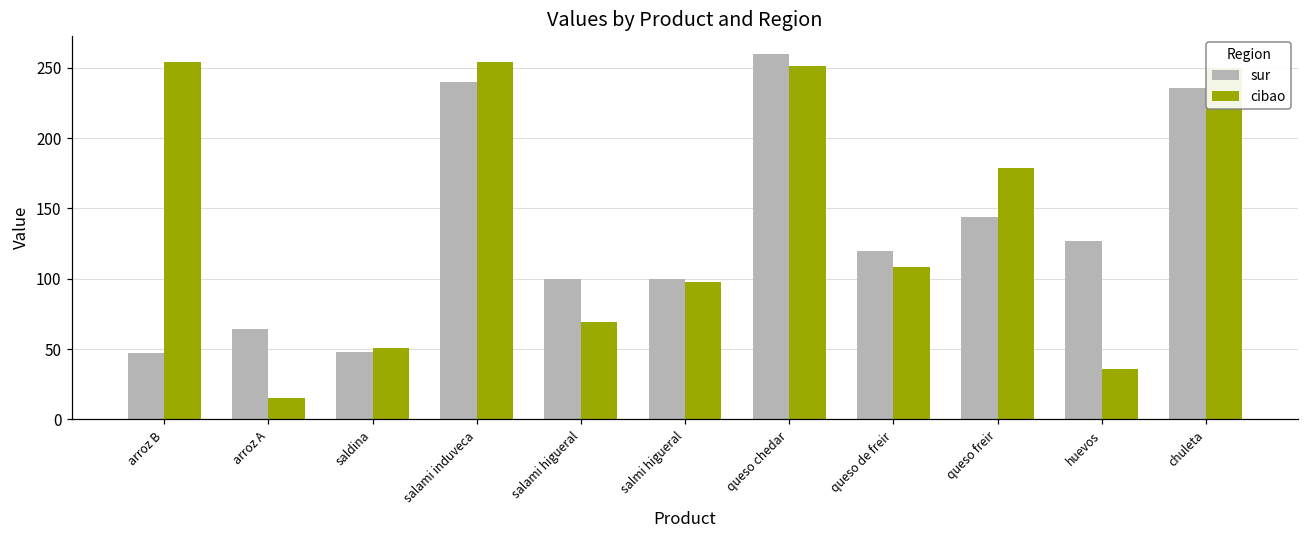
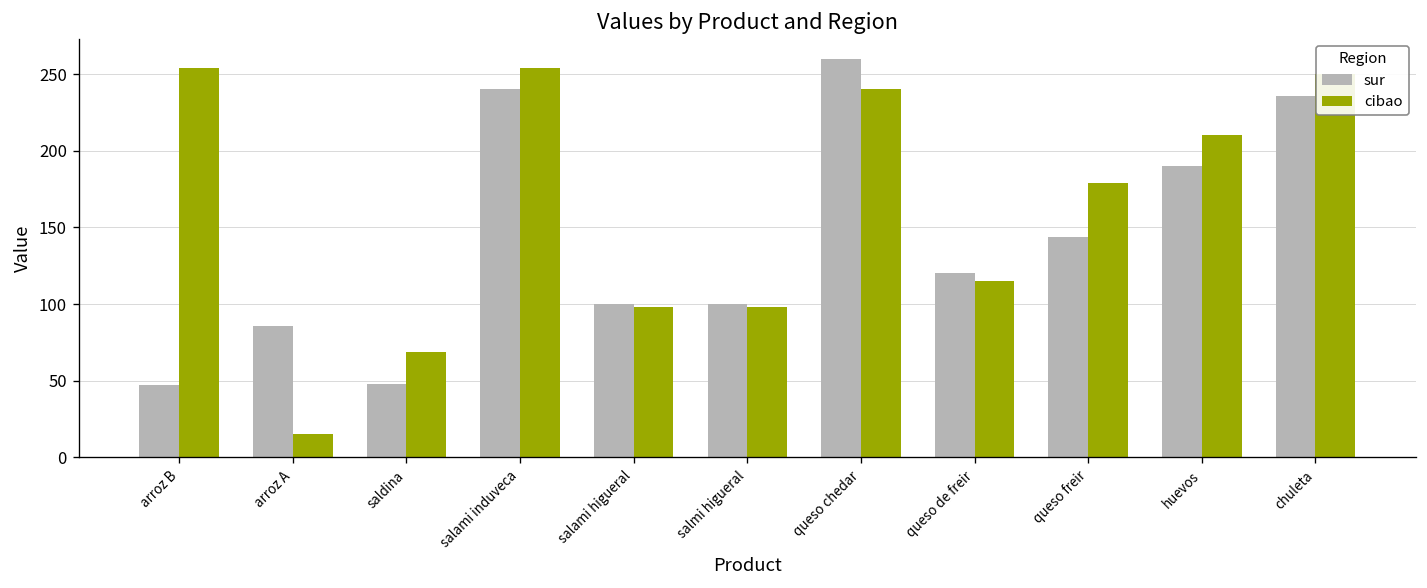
  {
    "sur": {
      "arroz B": 47,
-     "arroz A": 64,
+     "arroz A": 86,
      "saldina": 48,
      "salami induveca": 240,
      "salami higueral": 100,
      "salmi higueral": 100,
      "queso chedar": 260,
      "queso de freir": 120,
      "queso freir": 144,
-     "huevos": 127,
+     "huevos": 190,
      "chuleta": 236
    },
    "cibao": {
      "arroz B": 254,
      "arroz A": 15,
-     "saldina": 51,
+     "saldina": 69,
      "salami induveca": 254,
-     "salami higueral": 69,
+     "salami higueral": 98,
      "salmi higueral": 98,
-     "queso chedar": 251,
-     "queso de freir": 108,
+     "queso chedar": 240,
+     "queso de freir": 115,
      "queso freir": 179,
-     "huevos": 36
+     "huevos": 210
    }
  }
